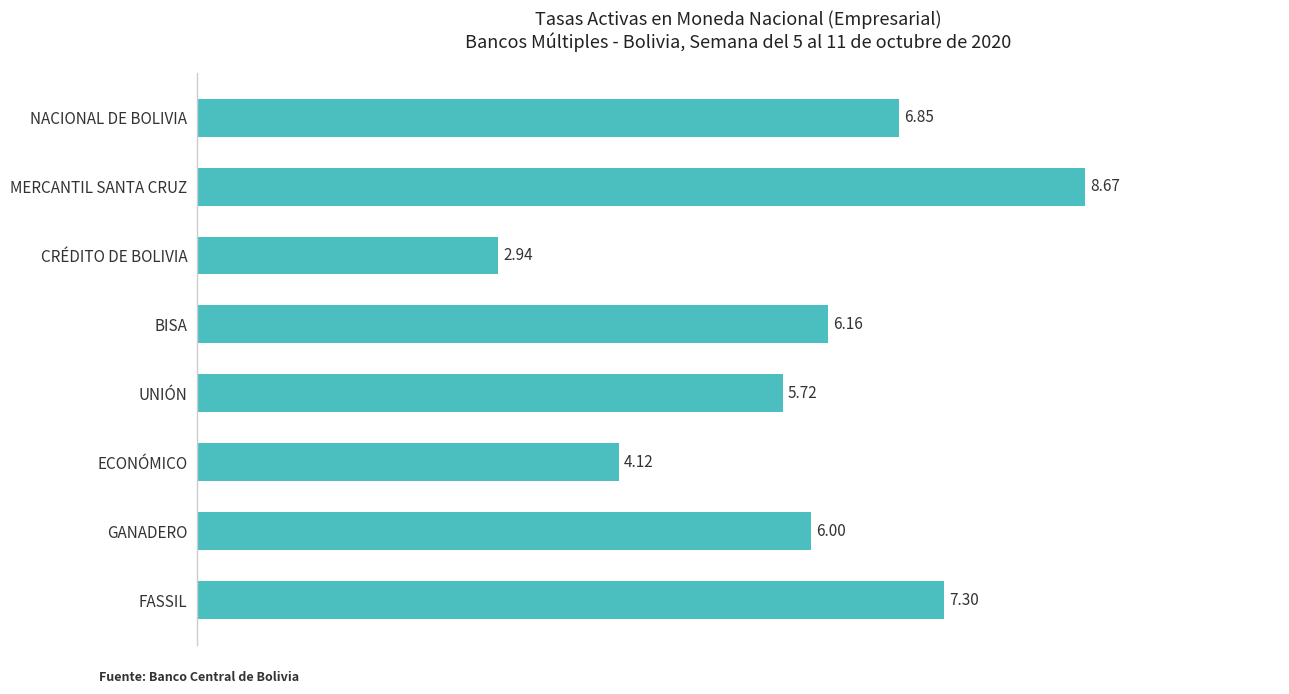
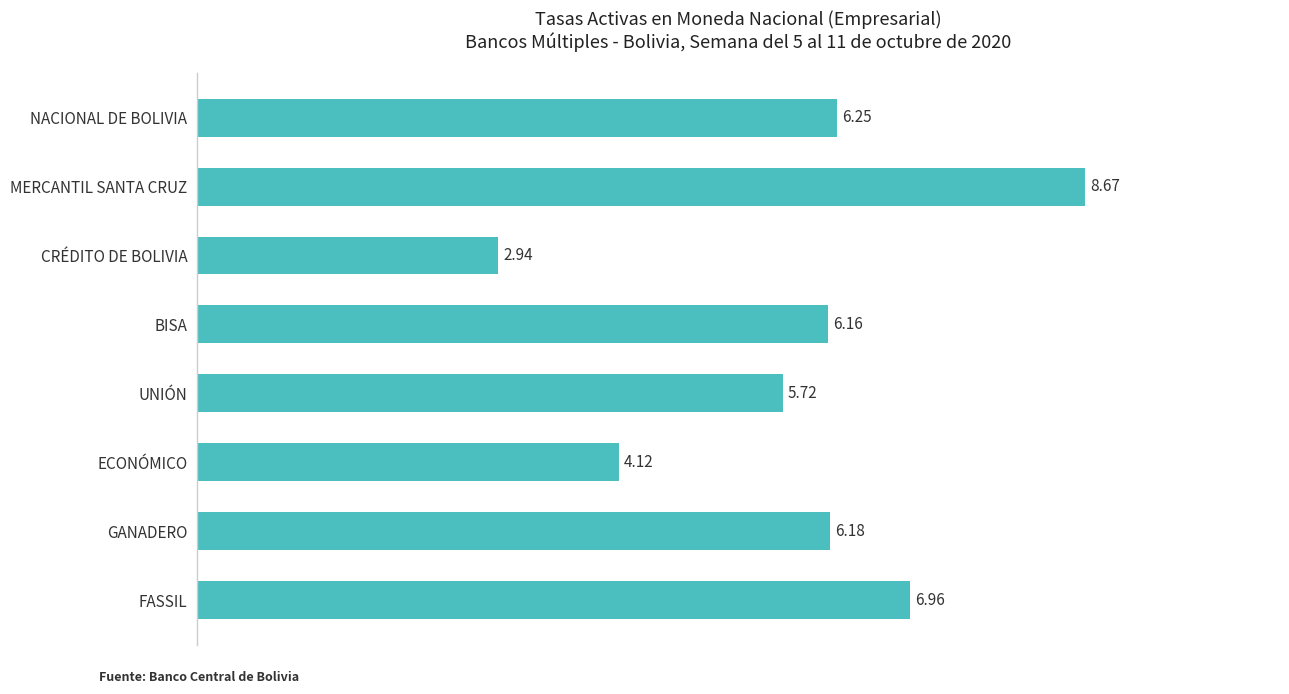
  {
-   "NACIONAL DE BOLIVIA": 6.85,
+   "NACIONAL DE BOLIVIA": 6.25,
    "MERCANTIL SANTA CRUZ": 8.67,
    "CRÉDITO DE BOLIVIA": 2.94,
    "BISA": 6.16,
    "UNIÓN": 5.72,
    "ECONÓMICO": 4.12,
-   "GANADERO": 6.00,
-   "FASSIL": 7.30
+   "GANADERO": 6.18,
+   "FASSIL": 6.96
  }
